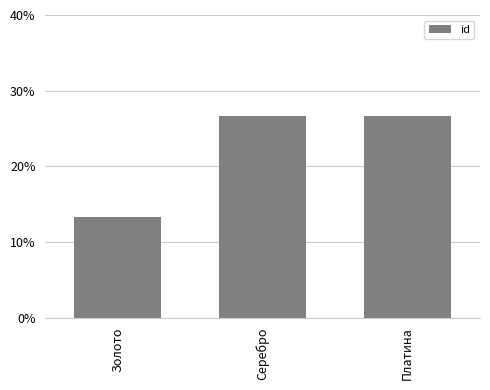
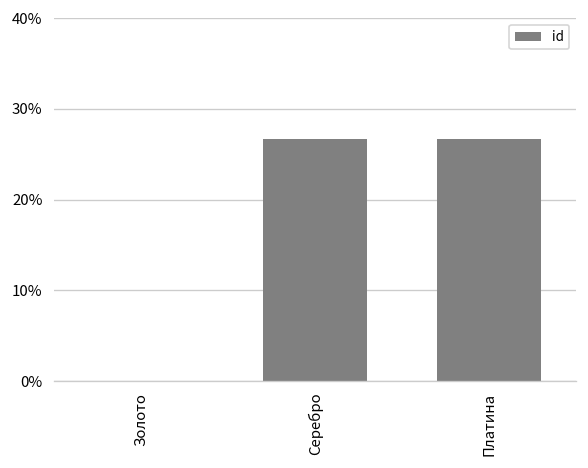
  {
-   "Золото": "13%",
+   "Золото": "0%",
    "Серебро": "27%",
    "Платина": "27%"
  }
